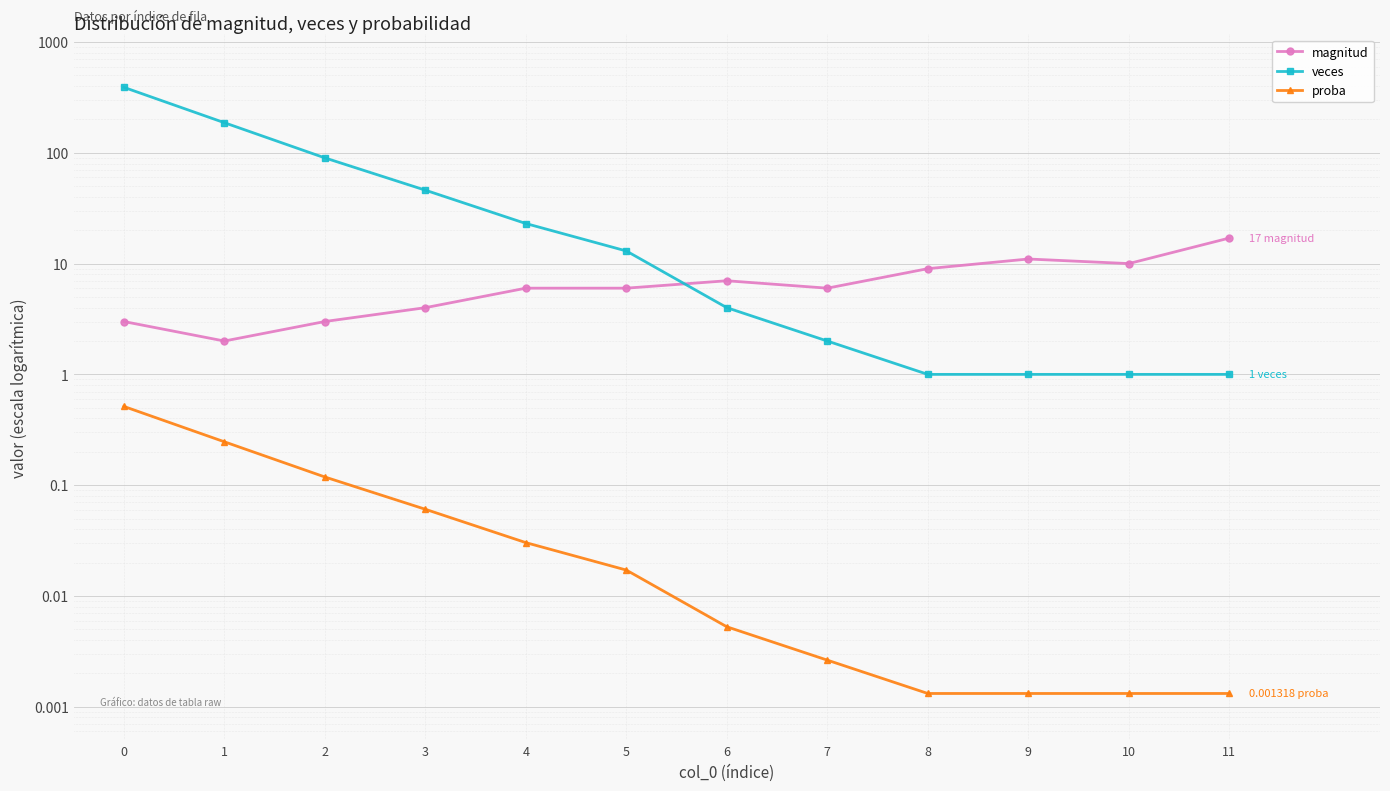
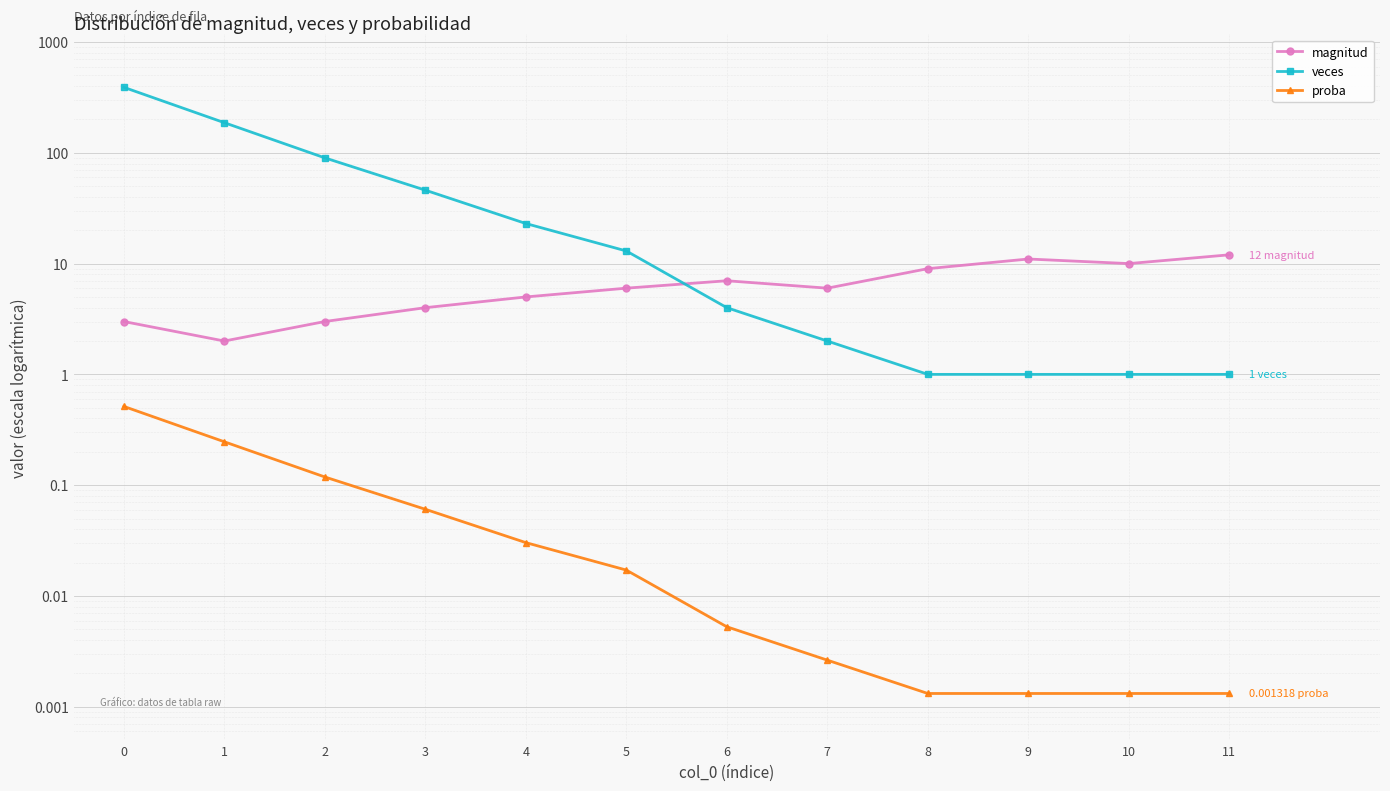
  {
    "magnitud": {
-     "4": 6,
-     "11": 17
+     "4": 5,
+     "11": 12
    },
    "veces": {
      "11": 1
    },
    "proba": {
      "11": 0.001318
    }
  }
